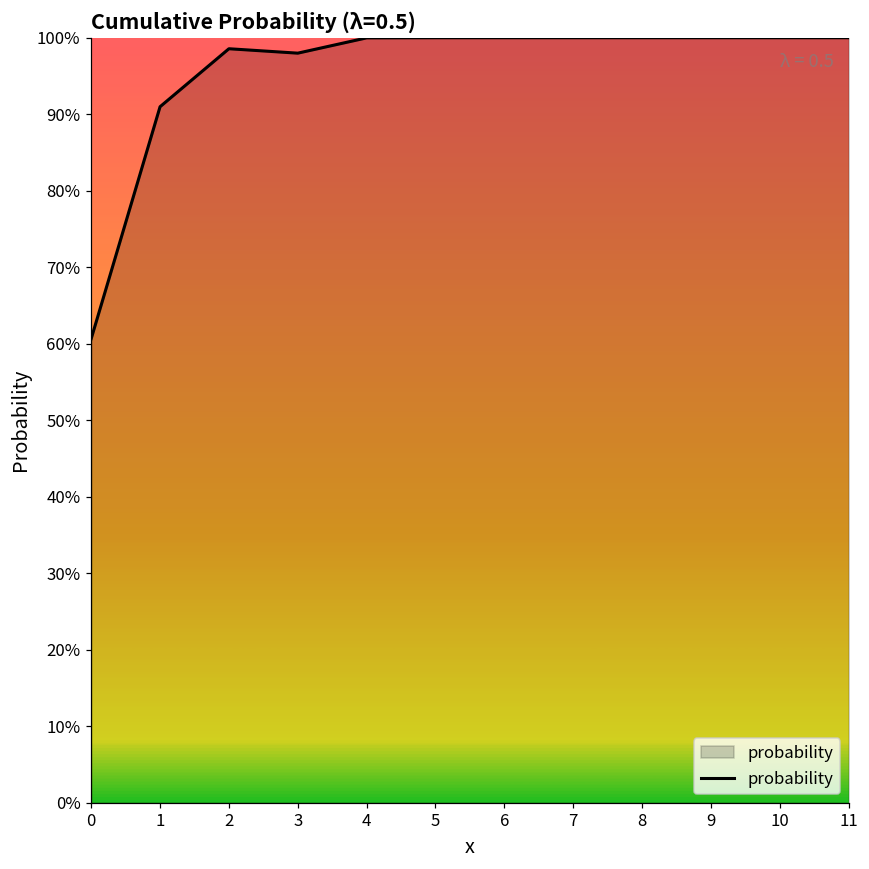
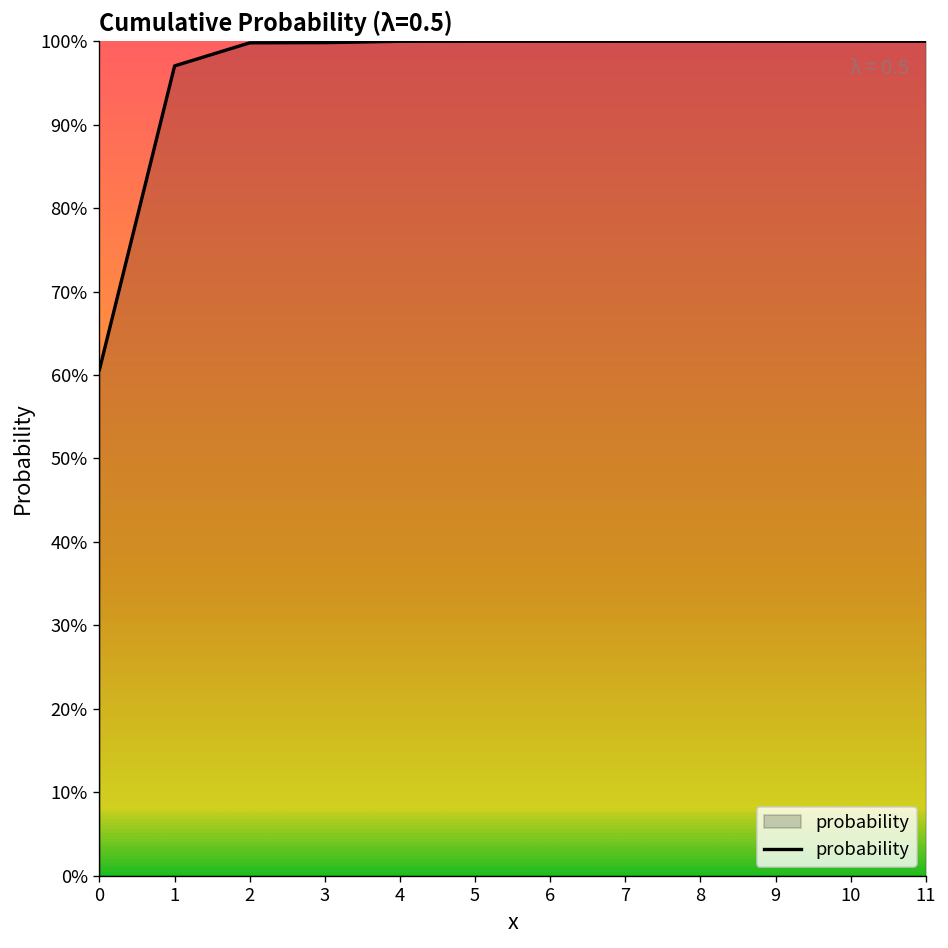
  {
    "0": "61%",
-   "1": "91%",
-   "2": "99%",
-   "3": "98%",
+   "1": "97%",
+   "2": "100%",
+   "3": "100%",
    "4": "100%",
    "5": "100%",
    "6": "100%",
    "7": "100%",
    "8": "100%",
    "9": "100%",
    "11": "100%"
  }
